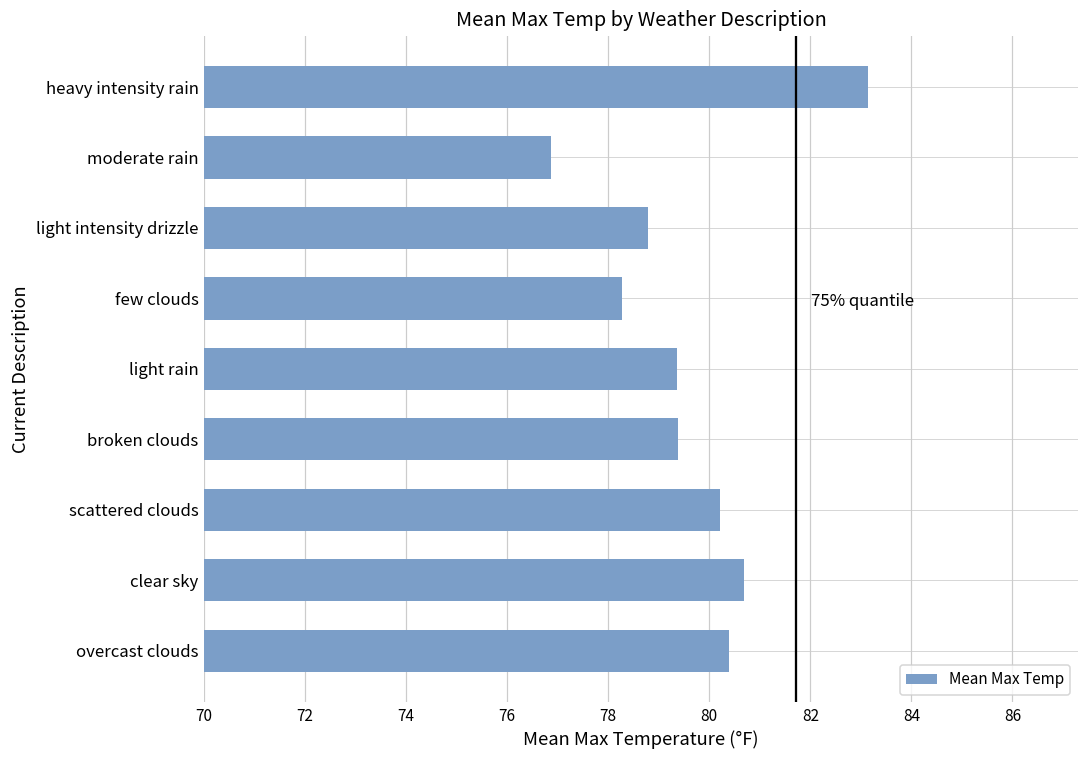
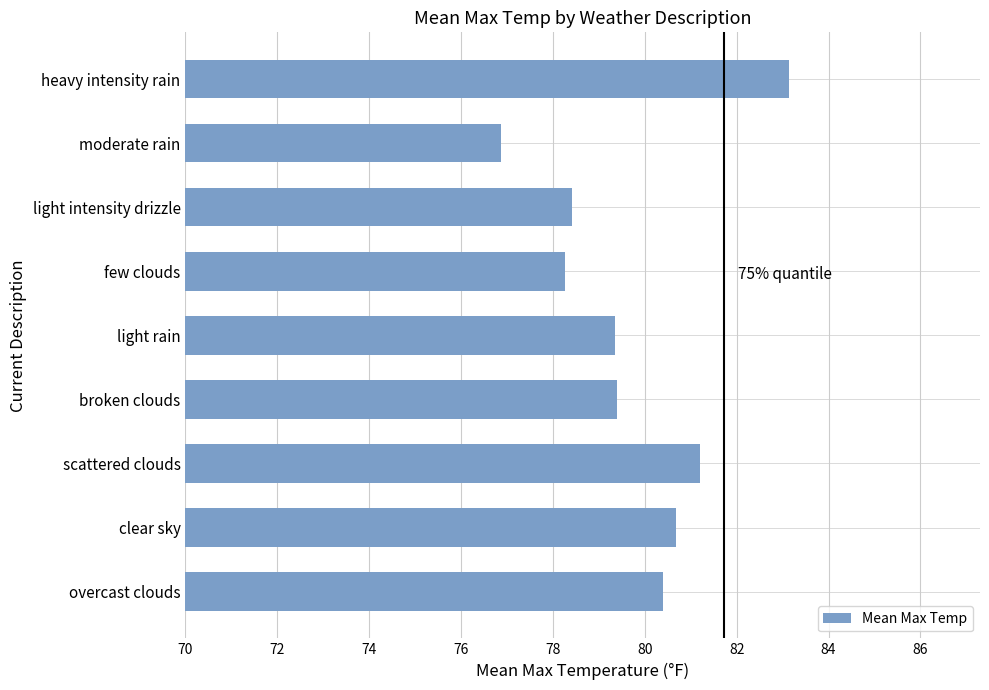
  {
    "heavy intensity rain": 83.1,
    "moderate rain": 76.9,
-   "light intensity drizzle": 78.8,
+   "light intensity drizzle": 78.4,
    "few clouds": 78.3,
    "light rain": 79.4,
    "broken clouds": 79.4,
-   "scattered clouds": 80.2,
+   "scattered clouds": 81.2,
    "clear sky": 80.7,
    "overcast clouds": 80.4
  }
